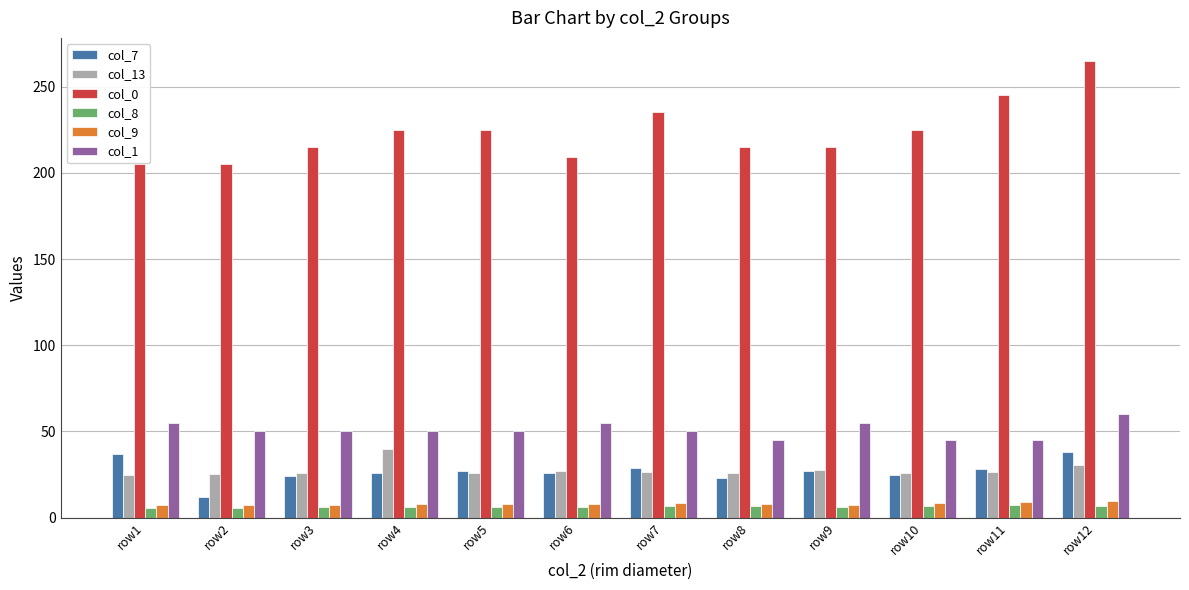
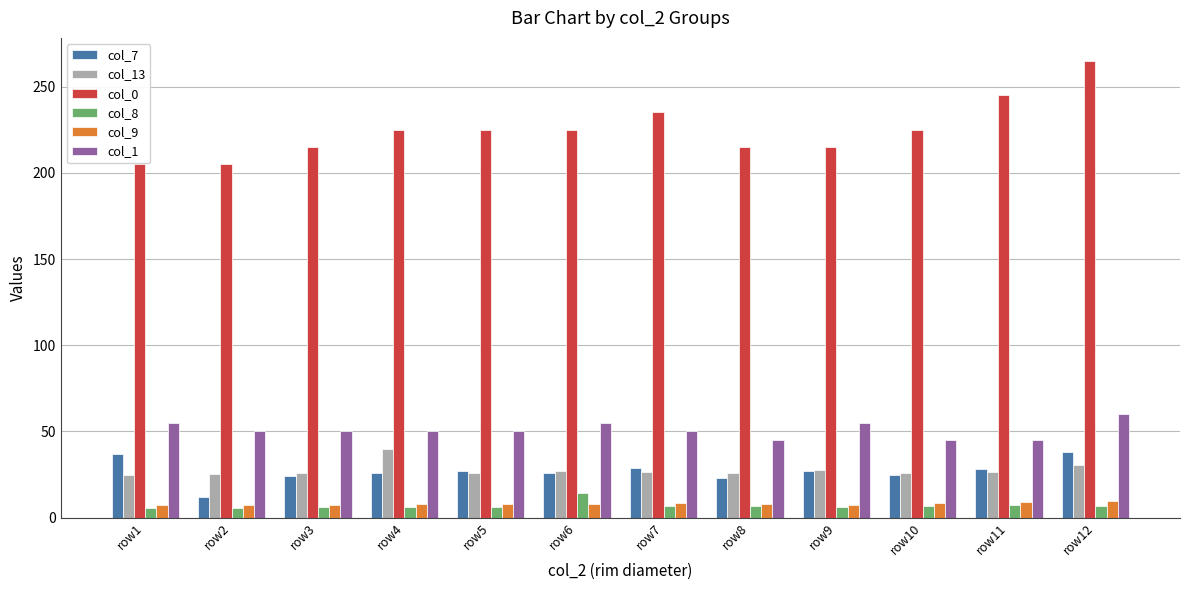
  {
    "col_7": {
      "row1": 37,
      "row2": 12,
      "row3": 24,
      "row4": 26,
      "row5": 27,
      "row6": 26,
      "row7": 29,
      "row8": 23,
      "row9": 27,
      "row10": 25,
      "row11": 28,
      "row12": 38
    },
    "col_13": {
      "row1": 25,
      "row2": 25,
      "row3": 26,
      "row4": 40,
      "row5": 26,
      "row6": 27,
      "row7": 26,
      "row8": 26,
      "row9": 27,
      "row10": 26,
      "row11": 27,
      "row12": 31
    },
    "col_0": {
      "row1": 205,
      "row2": 205,
      "row3": 215,
      "row4": 225,
      "row5": 225,
-     "row6": 209,
+     "row6": 225,
      "row7": 235,
      "row8": 215,
      "row9": 215,
      "row10": 225,
      "row11": 245,
      "row12": 265
    },
    "col_8": {
      "row1": 6,
      "row2": 6,
      "row3": 6,
      "row4": 6,
      "row5": 6,
-     "row6": 6,
+     "row6": 14,
      "row7": 7,
      "row8": 7,
      "row9": 6,
      "row10": 7,
      "row11": 8,
      "row12": 7
    },
    "col_9": {
      "row1": 8,
      "row2": 8,
      "row3": 8,
      "row4": 8,
      "row5": 8,
      "row6": 8,
      "row7": 9,
      "row8": 8,
      "row9": 8,
      "row10": 9,
      "row11": 9,
      "row12": 10
    },
    "col_1": {
      "row1": 55,
      "row2": 50,
      "row3": 50,
      "row4": 50,
      "row5": 50,
      "row6": 55,
      "row7": 50,
      "row8": 45,
      "row9": 55,
      "row10": 45,
      "row11": 45,
      "row12": 60
    }
  }
